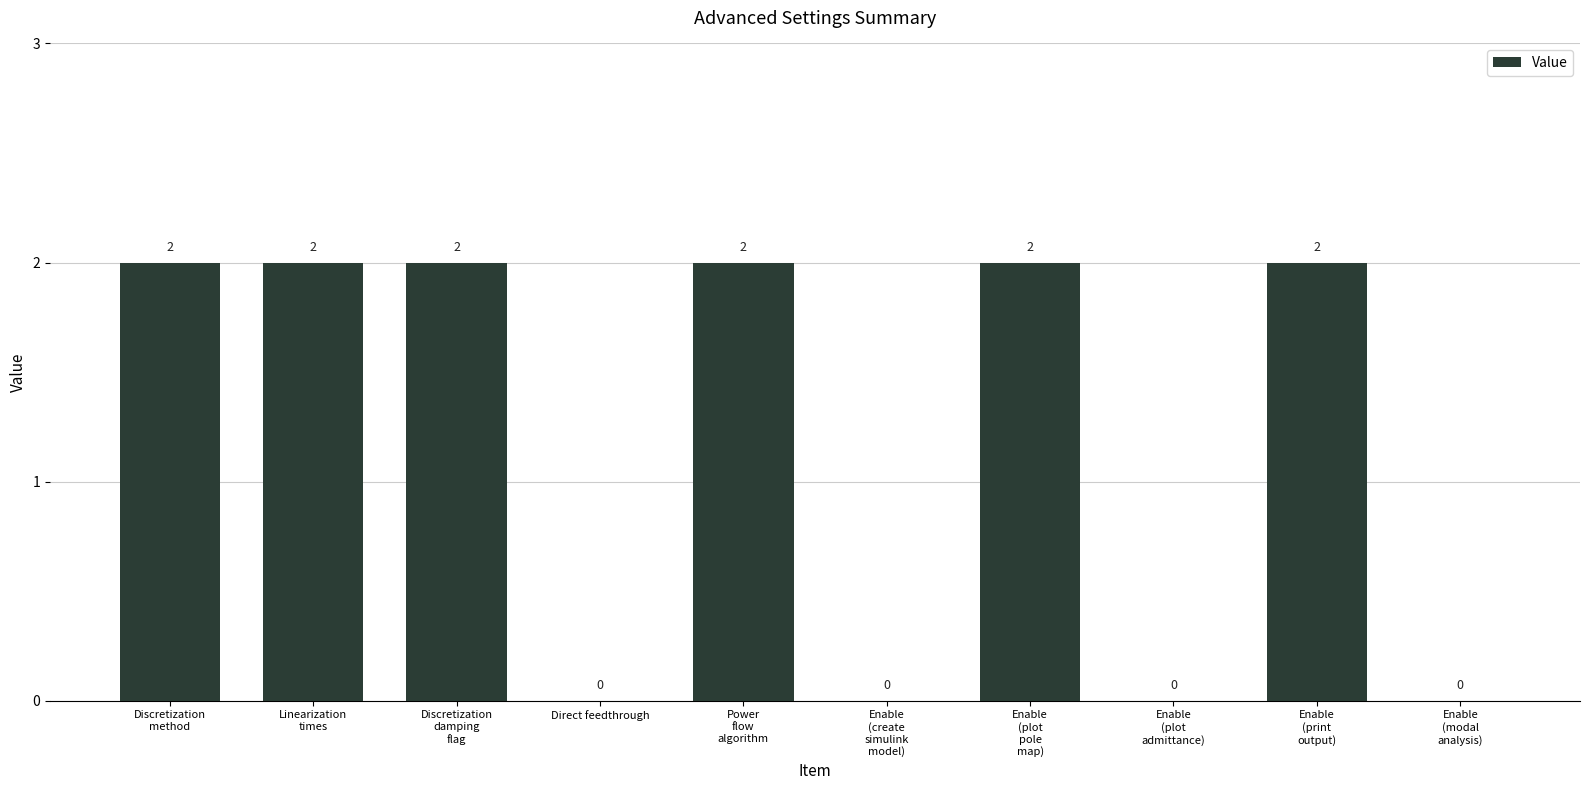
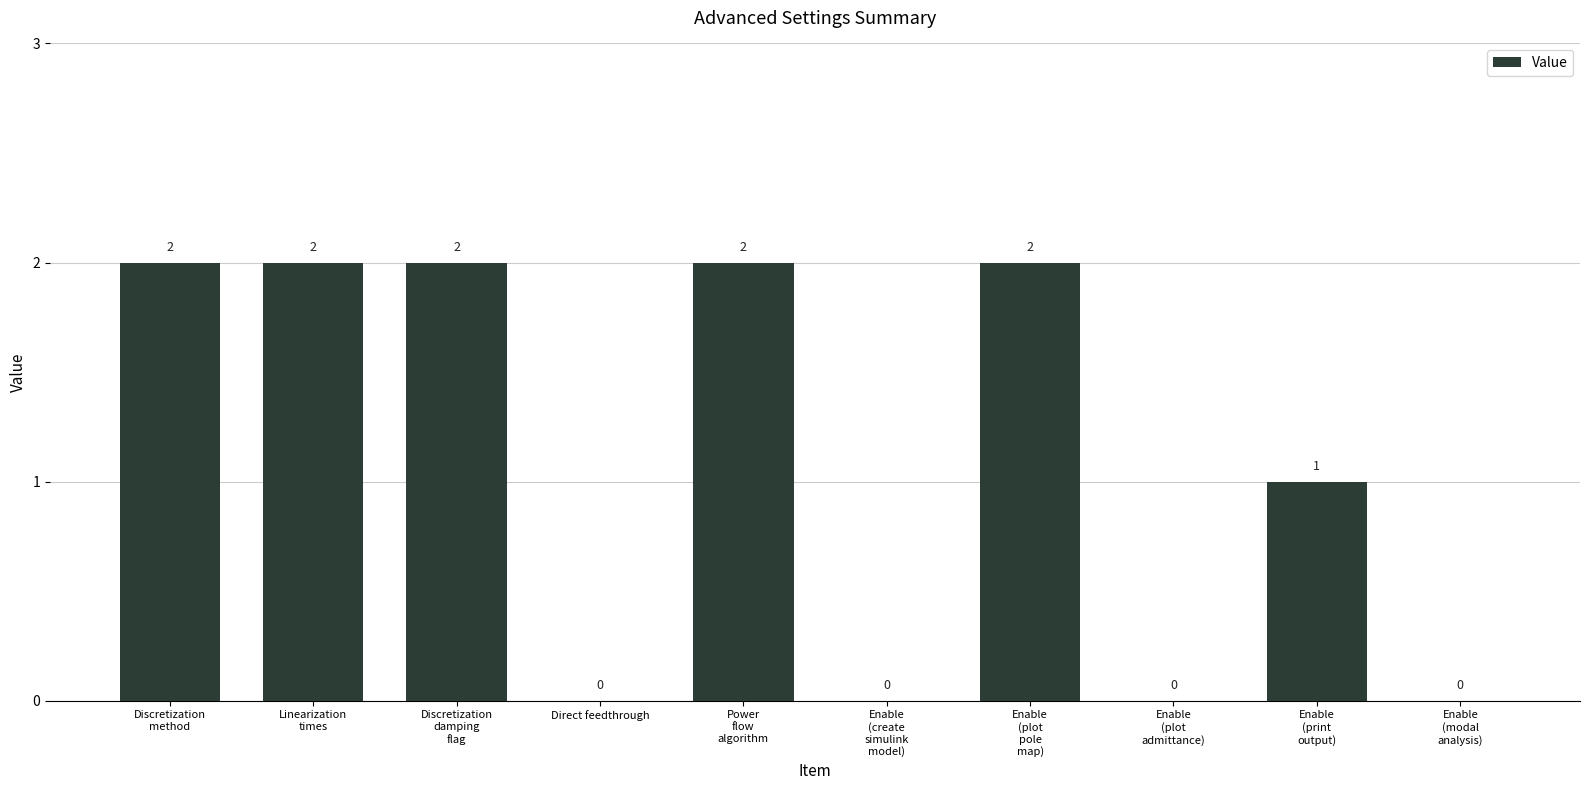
  {
    "Discretization method": 2,
    "Linearization times": 2,
    "Discretization damping flag": 2,
    "Direct feedthrough": 0,
    "Power flow algorithm": 2,
    "Enable (create simulink model)": 0,
    "Enable (plot pole map)": 2,
    "Enable (plot admittance)": 0,
-   "Enable (print output)": 2,
+   "Enable (print output)": 1,
    "Enable (modal analysis)": 0
  }
